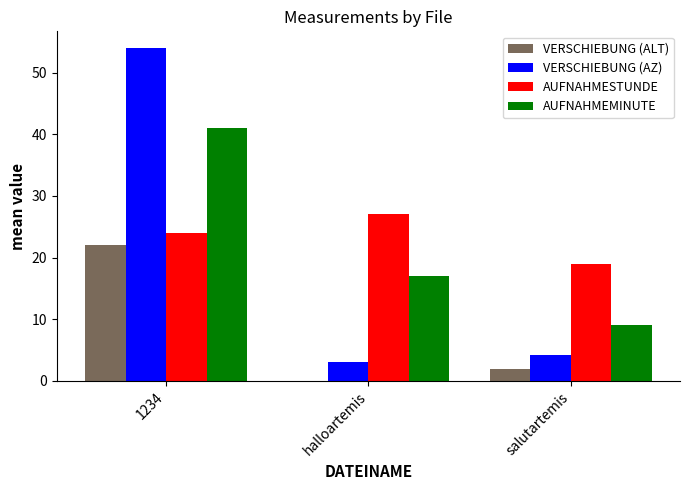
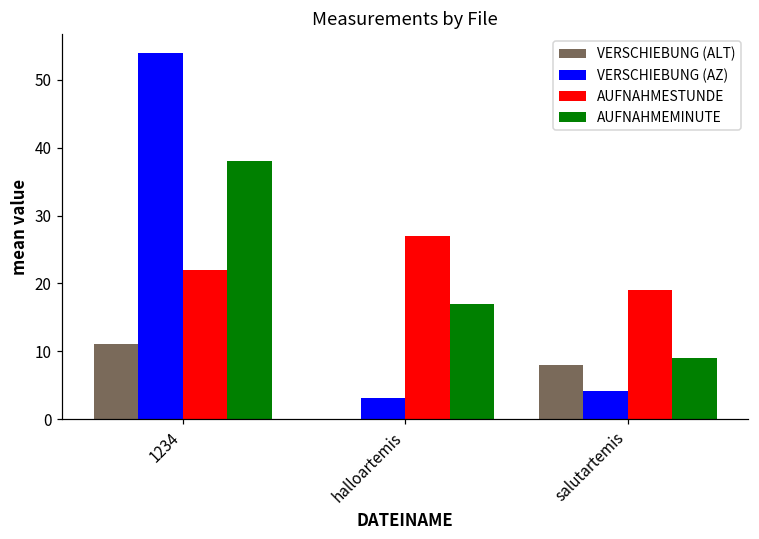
  {
    "VERSCHIEBUNG (ALT)": {
-     "1234": 22,
+     "1234": 11,
      "halloartemis": 0,
-     "salutartemis": 2
+     "salutartemis": 8
    },
    "VERSCHIEBUNG (AZ)": {
      "1234": 54,
      "halloartemis": 3,
      "salutartemis": 4
    },
    "AUFNAHMESTUNDE": {
-     "1234": 24,
+     "1234": 22,
      "halloartemis": 27,
      "salutartemis": 19
    },
    "AUFNAHMEMINUTE": {
-     "1234": 41,
+     "1234": 38,
      "halloartemis": 17,
      "salutartemis": 9
    }
  }
